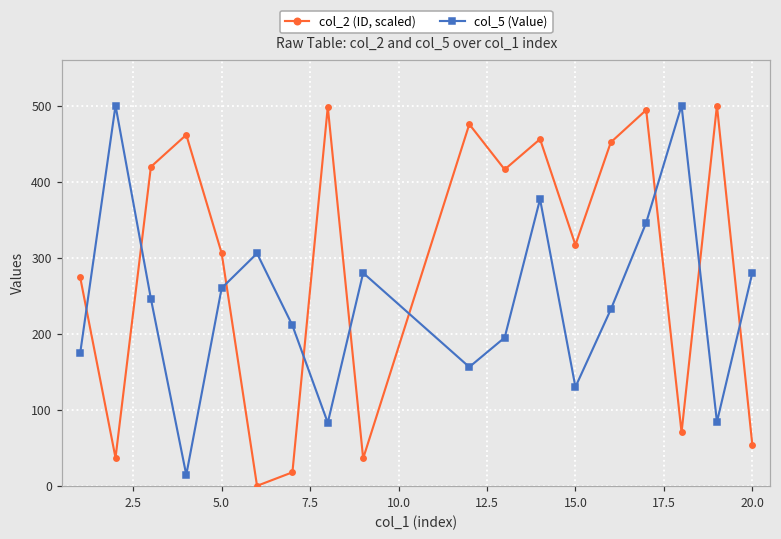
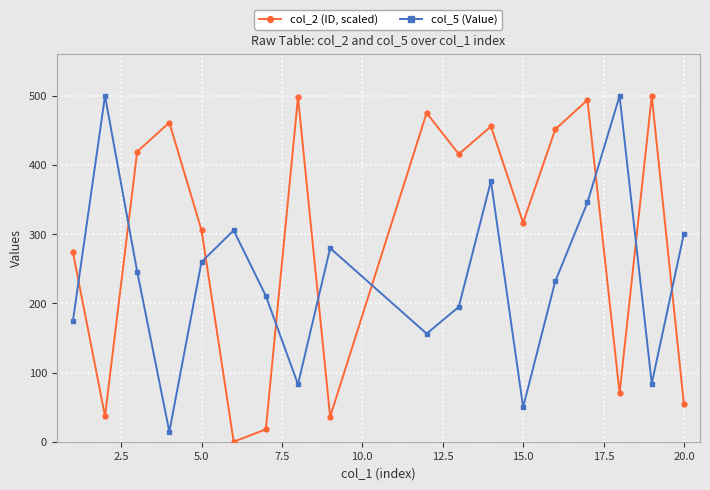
  {
    "col_2 (ID, scaled)": {
      "5.0": 310,
      "15.0": 320,
      "20.0": 50
    },
    "col_5 (Value)": {
      "5.0": 260,
-     "15.0": 130,
-     "20.0": 280
+     "15.0": 50,
+     "20.0": 300
    }
  }
